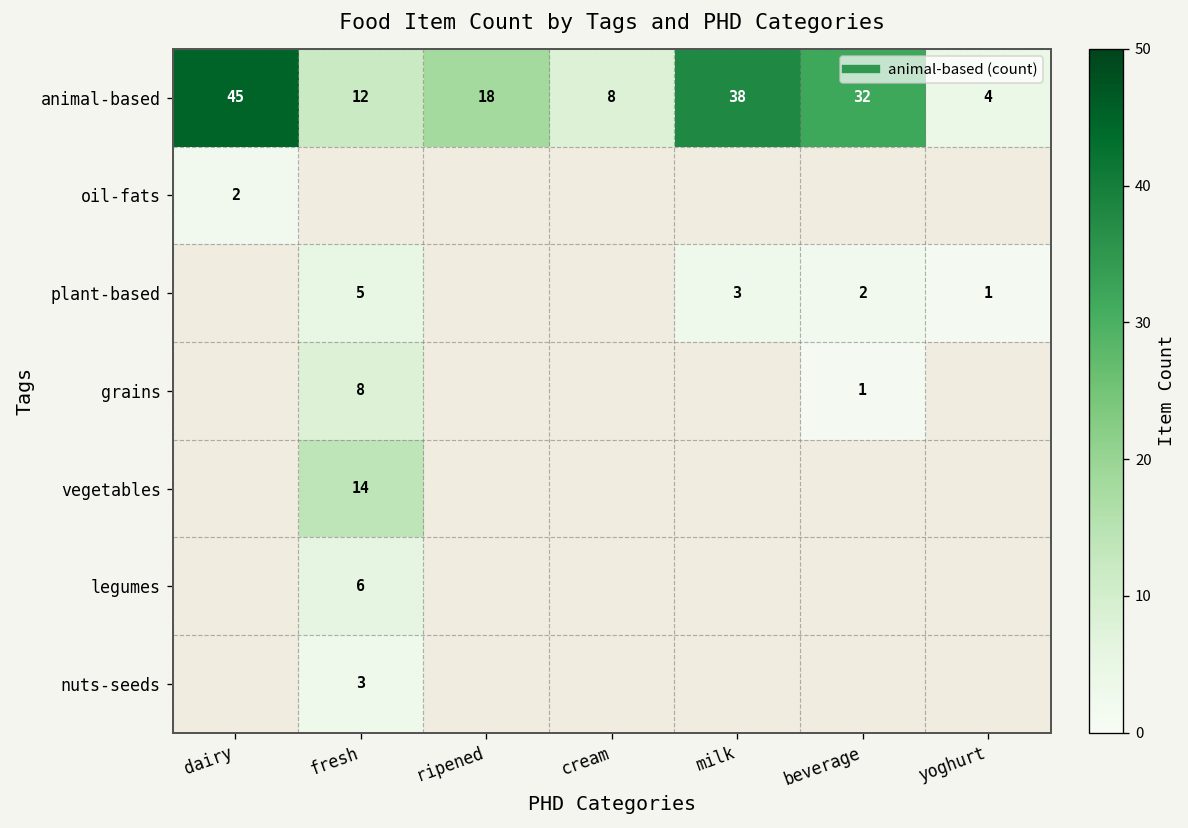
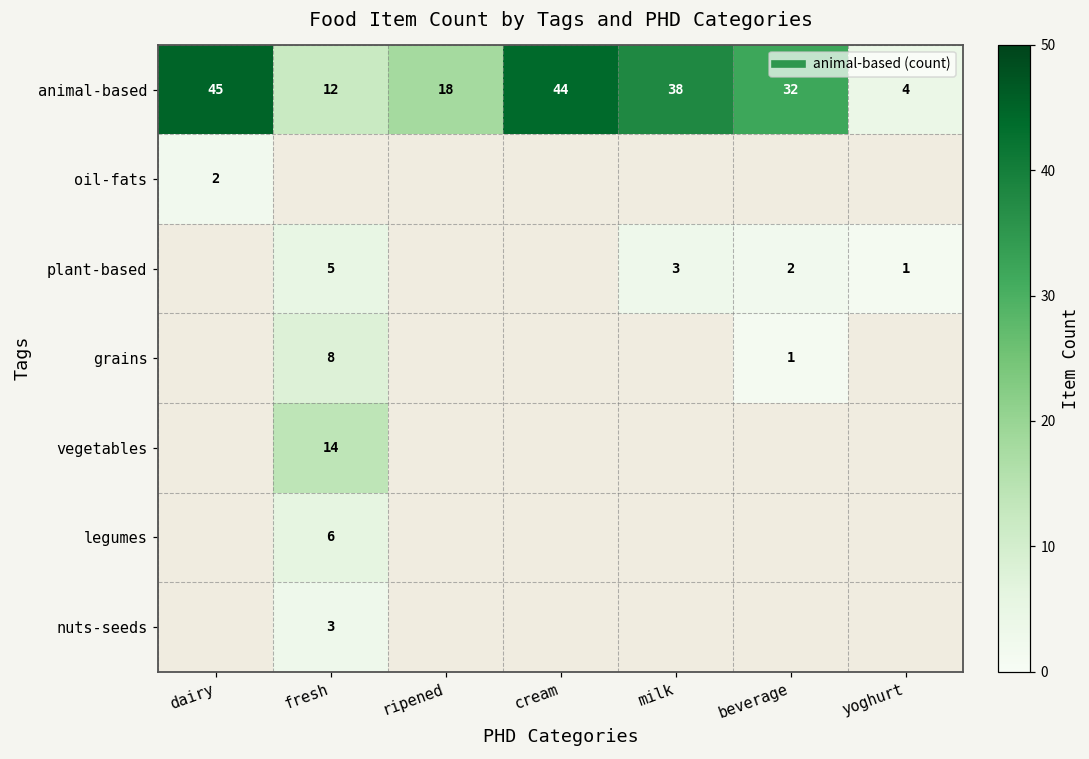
  {
    "animal-based": {
      "dairy": 45,
      "fresh": 12,
      "ripened": 18,
-     "cream": 8,
+     "cream": 44,
      "milk": 38,
      "beverage": 32,
      "yoghurt": 4
    },
    "oil-fats": {
      "dairy": 2
    },
    "plant-based": {
      "fresh": 5,
      "milk": 3,
      "beverage": 2,
      "yoghurt": 1
    },
    "grains": {
      "fresh": 8,
      "beverage": 1
    },
    "vegetables": {
      "fresh": 14
    },
    "legumes": {
      "fresh": 6
    },
    "nuts-seeds": {
      "fresh": 3
    }
  }
